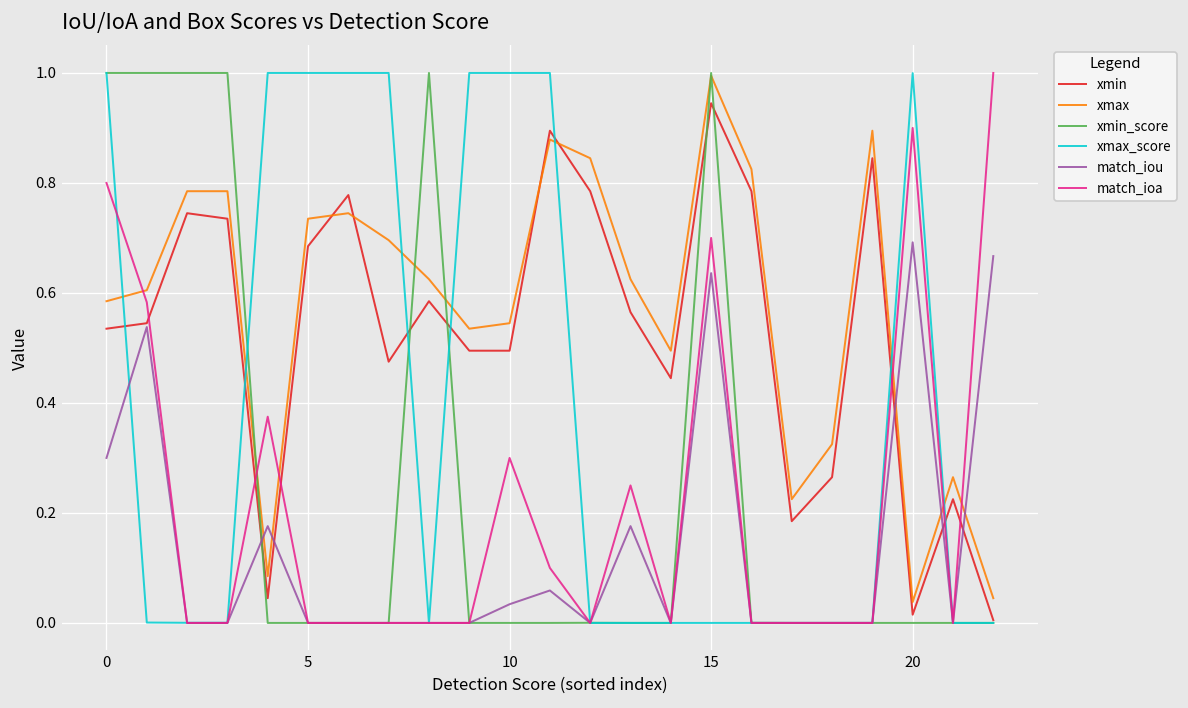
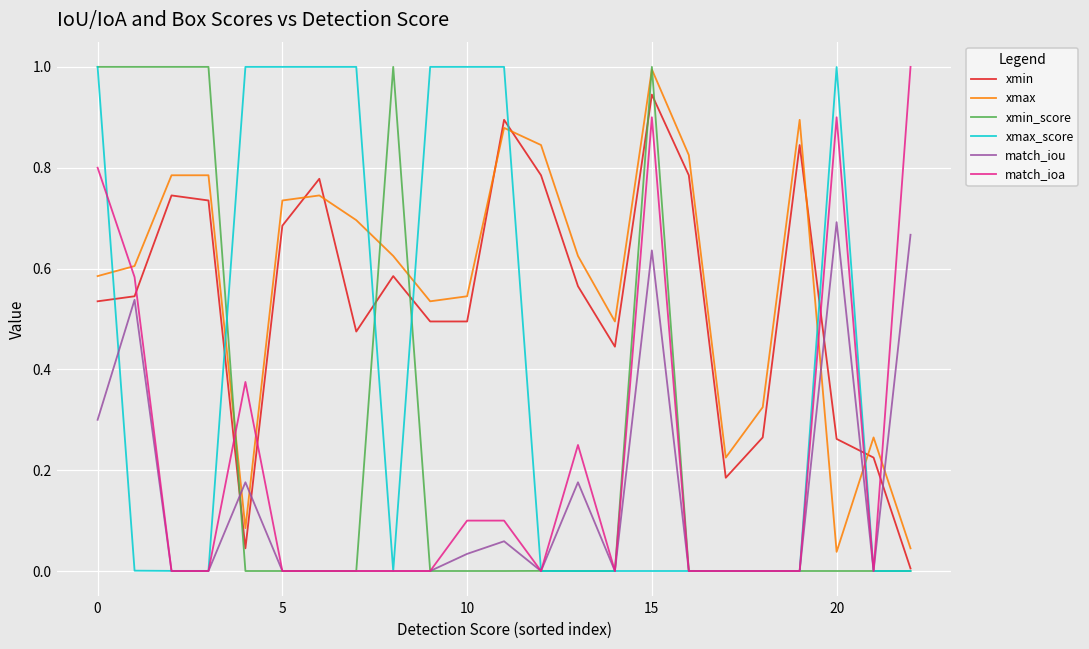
  {
    "xmin": {
      "0": 0.54,
      "5": 0.69,
      "10": 0.50,
      "15": 0.95,
-     "20": 0.02
+     "20": 0.26
    },
    "xmax": {
      "0": 0.59,
      "5": 0.74,
      "10": 0.55,
      "20": 0.04
    },
    "xmin_score": {
      "10": 0.00,
      "20": 0.00
    },
    "xmax_score": {
      "5": 1.00,
      "10": 1.00,
      "15": 0.00,
      "20": 1.00
    },
    "match_iou": {
      "0": 0.30,
      "10": 0.03,
      "15": 0.64,
      "20": 0.69
    },
    "match_ioa": {
      "0": 0.8,
-     "10": 0.3,
-     "15": 0.7,
+     "10": 0.1,
+     "15": 0.9,
      "20": 0.9
    }
  }
